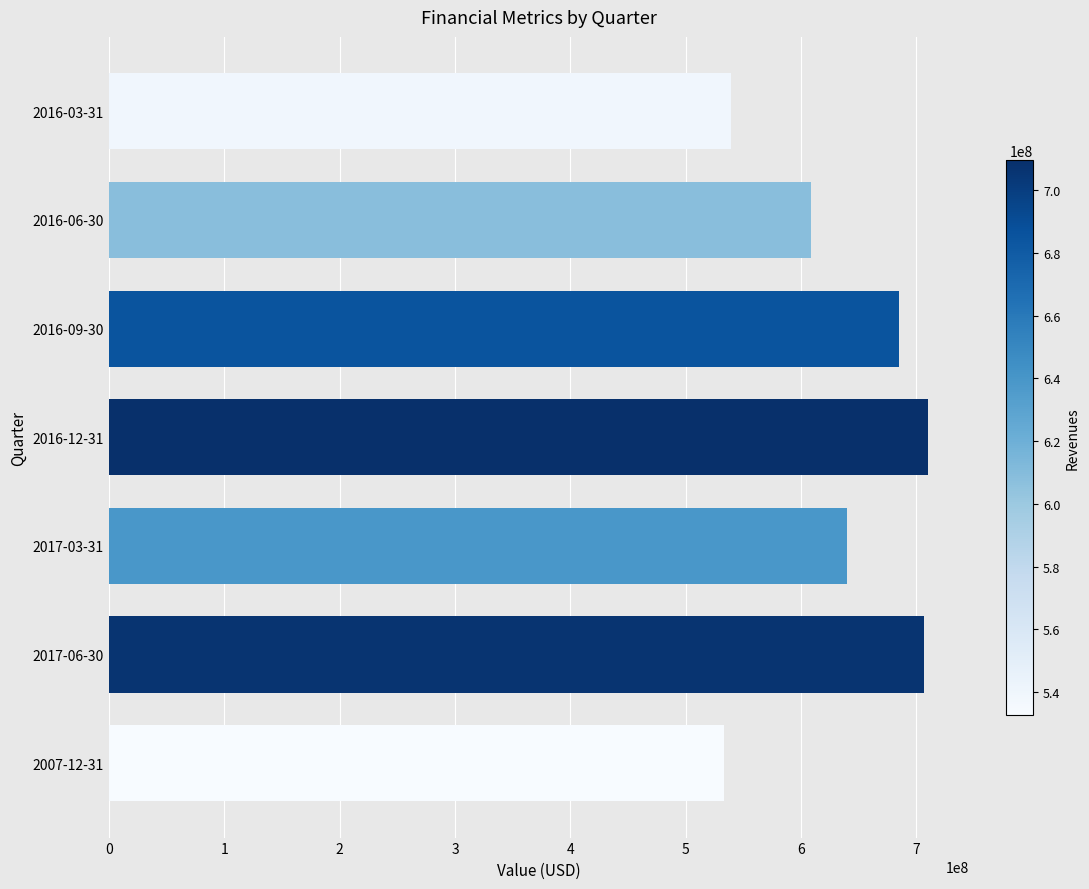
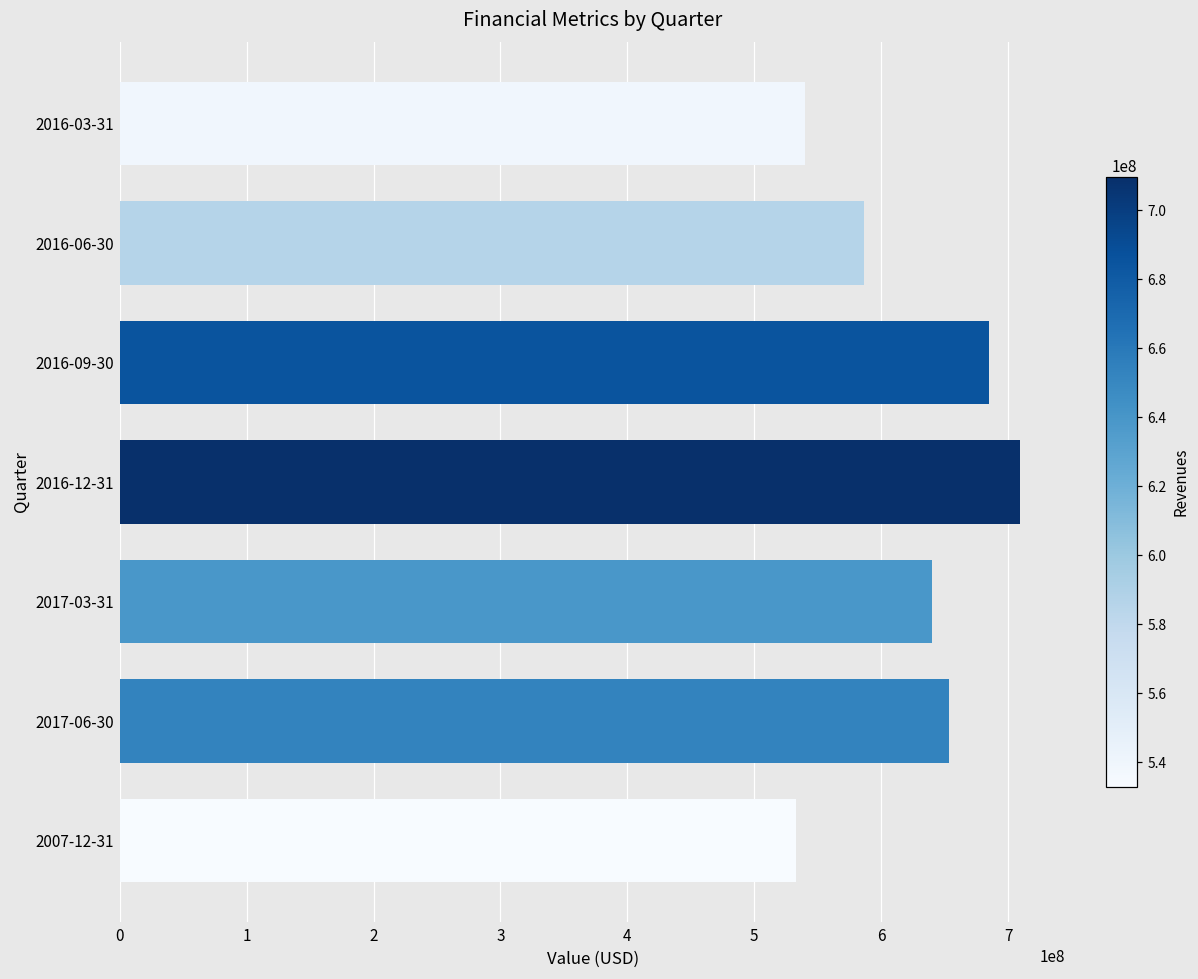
  {
    "2016-03-31": 540000000,
-   "2016-06-30": 608000000,
+   "2016-06-30": 586000000,
    "2016-09-30": 685000000,
    "2016-12-31": 710000000,
    "2017-03-31": 640000000,
-   "2017-06-30": 706000000,
+   "2017-06-30": 654000000,
    "2007-12-31": 533000000
  }
